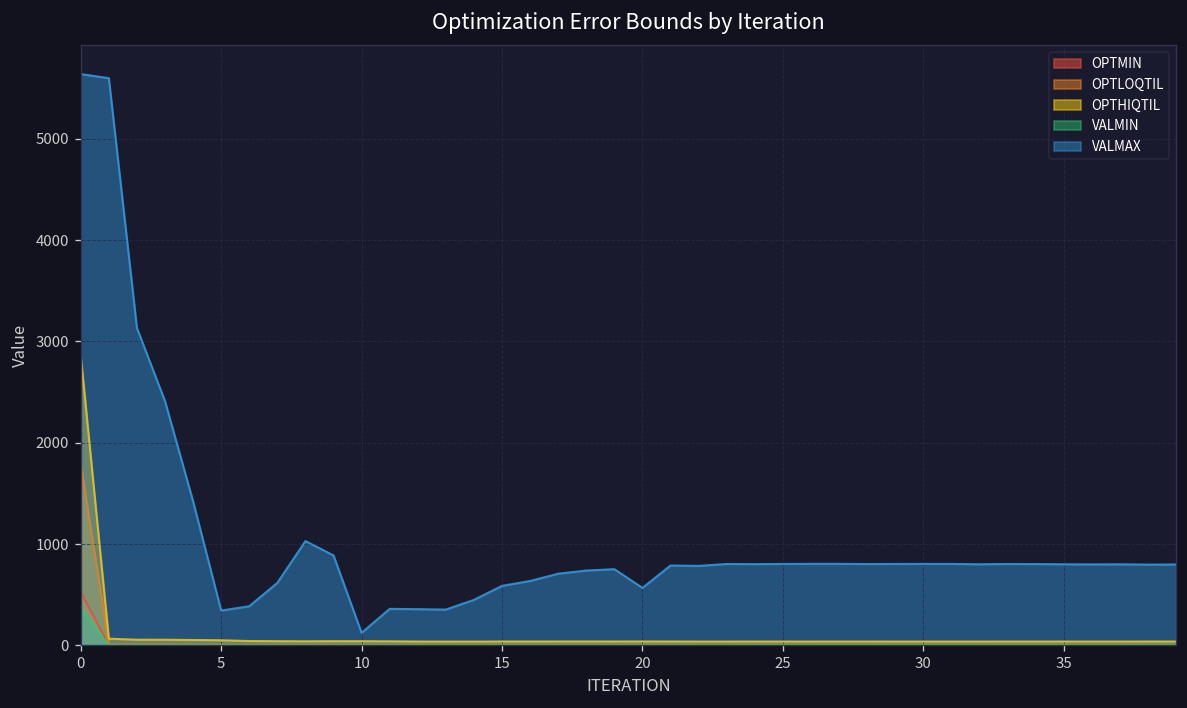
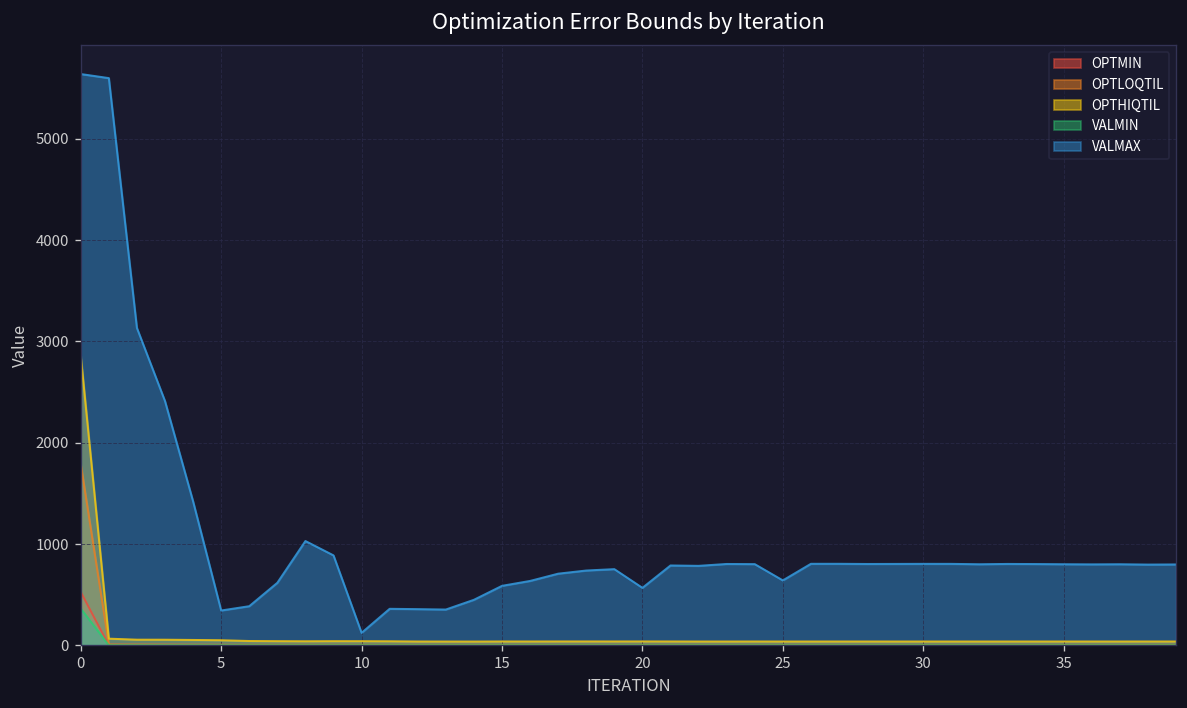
  {
    "OPTHIQTIL": {
      "0": 2900,
      "5": 0,
      "10": 0,
      "15": 0,
      "20": 0,
      "25": 0,
      "30": 0,
      "35": 0
    },
    "VALMIN": {
      "0": 400
    },
    "VALMAX": {
      "0": 5600,
      "5": 300,
      "10": 100,
      "15": 600,
      "20": 600,
-     "25": 800,
+     "25": 600,
      "30": 800,
      "35": 800
    }
  }
